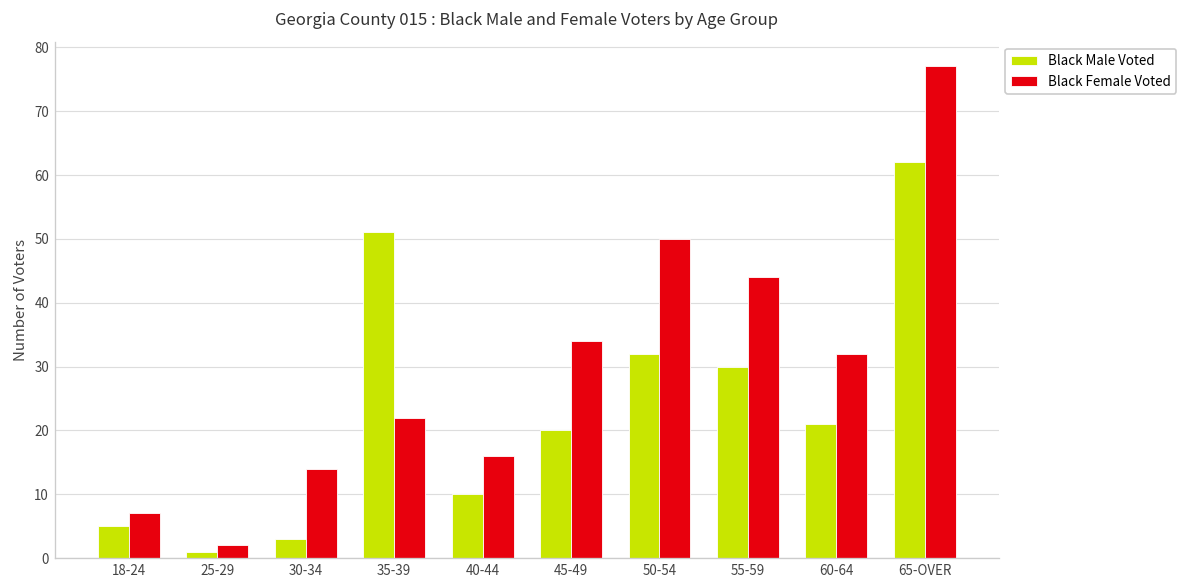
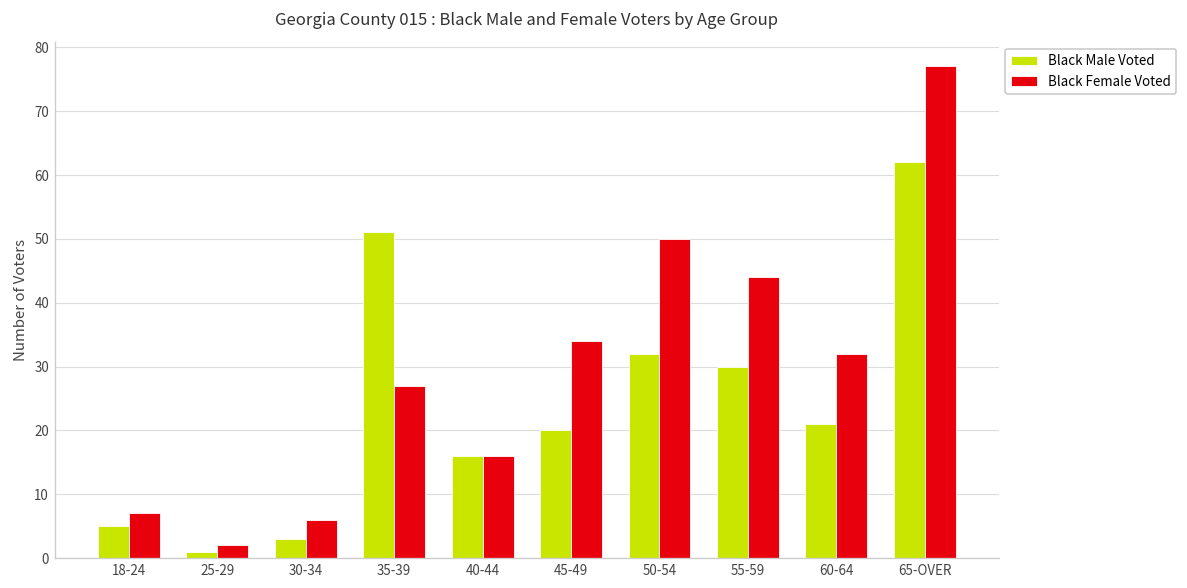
  {
    "Black Male Voted": {
      "18-24": 5,
      "25-29": 1,
      "30-34": 3,
      "35-39": 51,
-     "40-44": 10,
+     "40-44": 16,
      "45-49": 20,
      "50-54": 32,
      "55-59": 30,
      "60-64": 21,
      "65-OVER": 62
    },
    "Black Female Voted": {
      "18-24": 7,
      "25-29": 2,
-     "30-34": 14,
-     "35-39": 22,
+     "30-34": 6,
+     "35-39": 27,
      "40-44": 16,
      "45-49": 34,
      "50-54": 50,
      "55-59": 44,
      "60-64": 32,
      "65-OVER": 77
    }
  }
